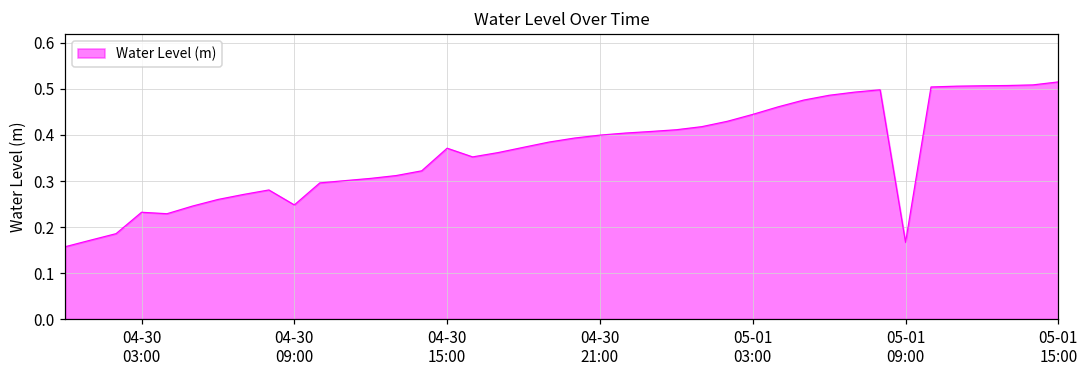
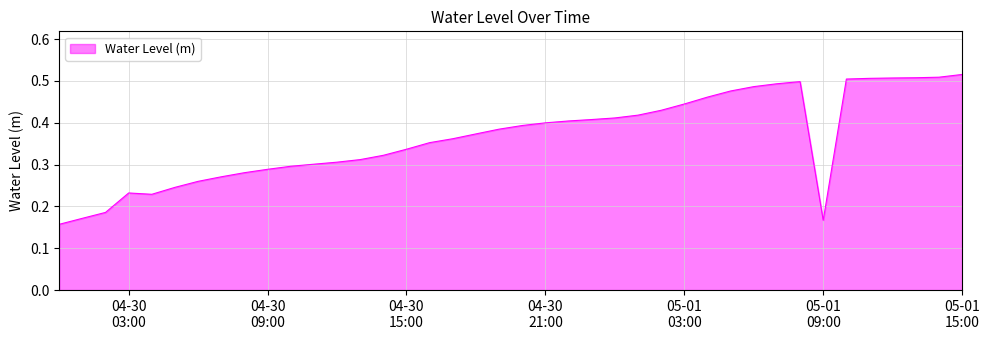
  {
    "04-30 03:00": 0.23,
-   "04-30 09:00": 0.25,
-   "04-30 15:00": 0.37,
+   "04-30 09:00": 0.29,
+   "04-30 15:00": 0.34,
    "04-30 21:00": 0.40,
    "05-01 03:00": 0.44,
    "05-01 09:00": 0.17,
    "05-01 15:00": 0.52
  }
